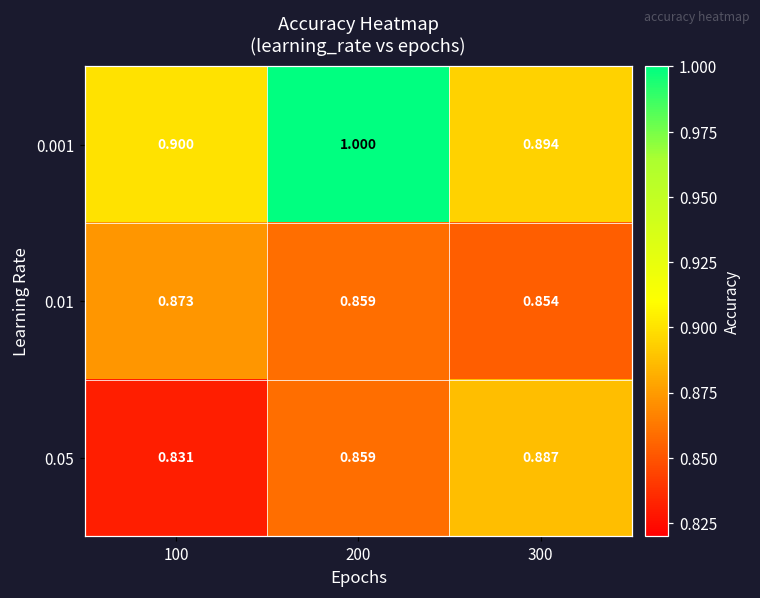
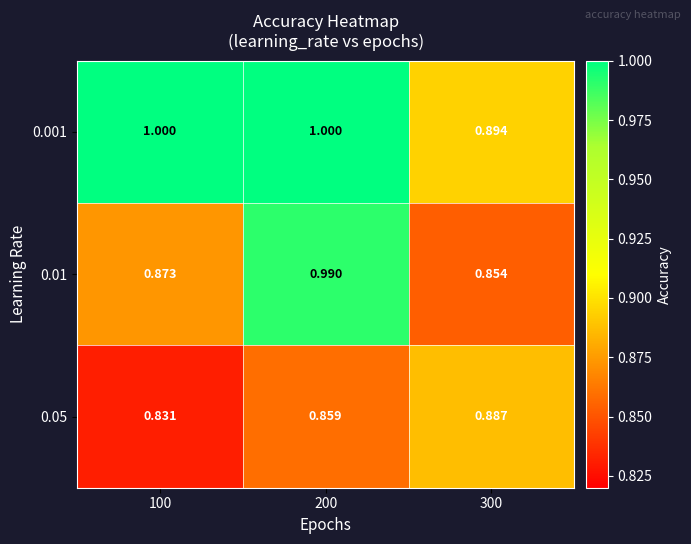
  {
    "0.001": {
-     "100": 0.900,
+     "100": 1.000,
      "200": 1.000,
      "300": 0.894
    },
    "0.01": {
      "100": 0.873,
-     "200": 0.859,
+     "200": 0.990,
      "300": 0.854
    },
    "0.05": {
      "100": 0.831,
      "200": 0.859,
      "300": 0.887
    }
  }
